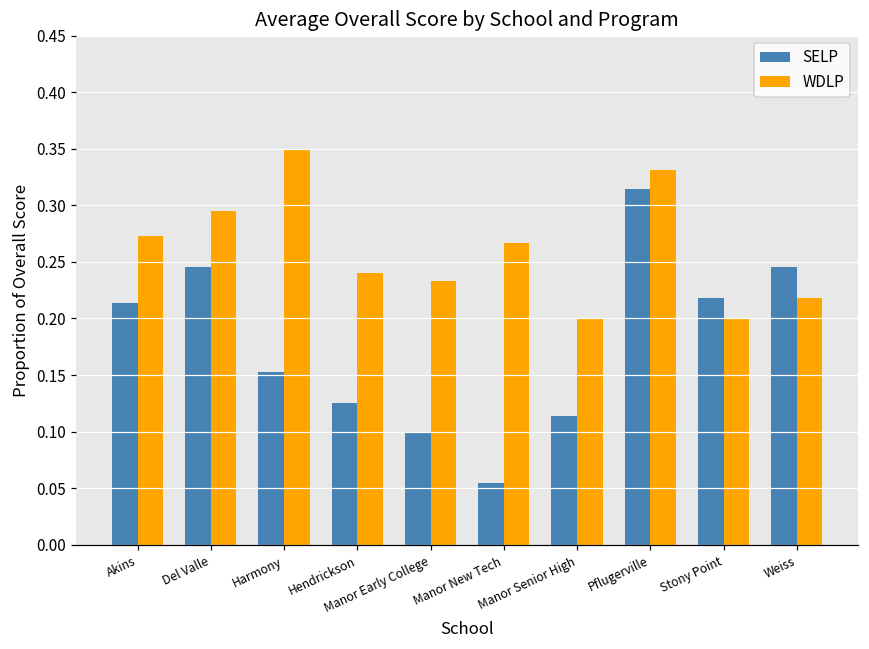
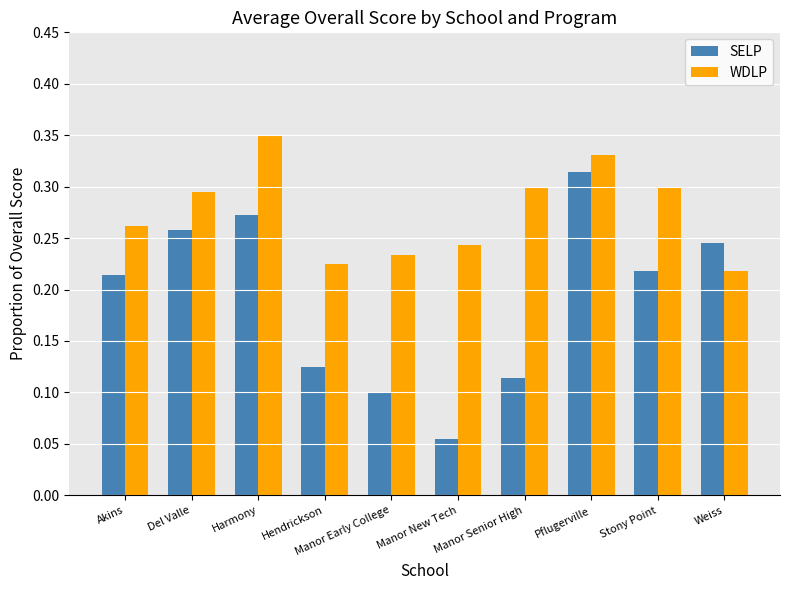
  {
    "SELP": {
      "Akins": 0.214,
-     "Del Valle": 0.246,
-     "Harmony": 0.152,
+     "Del Valle": 0.258,
+     "Harmony": 0.273,
      "Hendrickson": 0.125,
      "Manor Early College": 0.100,
      "Manor New Tech": 0.055,
      "Manor Senior High": 0.114,
      "Pflugerville": 0.315,
      "Stony Point": 0.218,
      "Weiss": 0.246
    },
    "WDLP": {
-     "Akins": 0.273,
+     "Akins": 0.262,
      "Del Valle": 0.295,
      "Harmony": 0.350,
-     "Hendrickson": 0.240,
+     "Hendrickson": 0.225,
      "Manor Early College": 0.233,
-     "Manor New Tech": 0.267,
-     "Manor Senior High": 0.2,
+     "Manor New Tech": 0.243,
+     "Manor Senior High": 0.3,
      "Pflugerville": 0.331,
-     "Stony Point": 0.2,
+     "Stony Point": 0.3,
      "Weiss": 0.218
    }
  }
